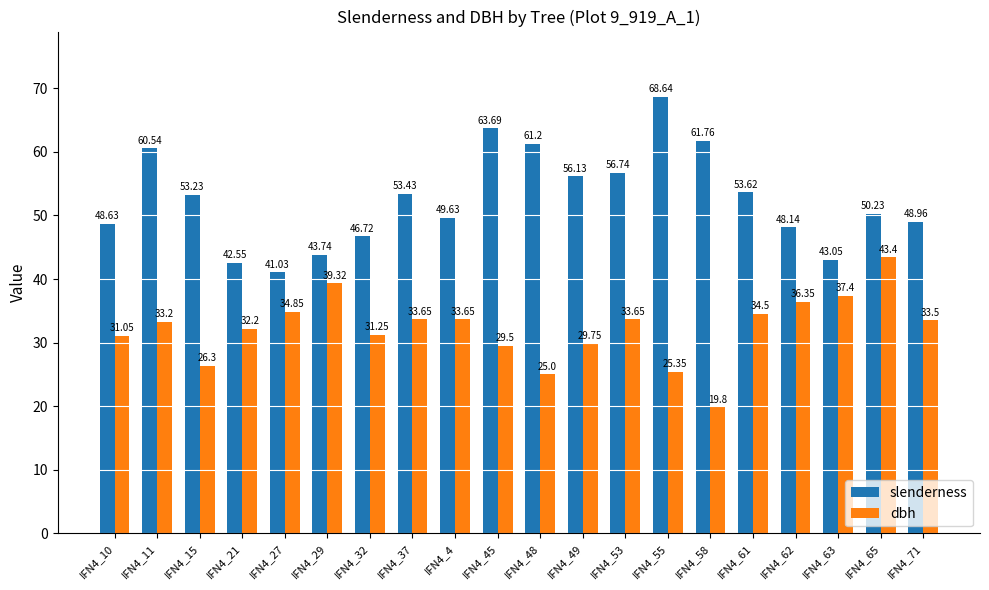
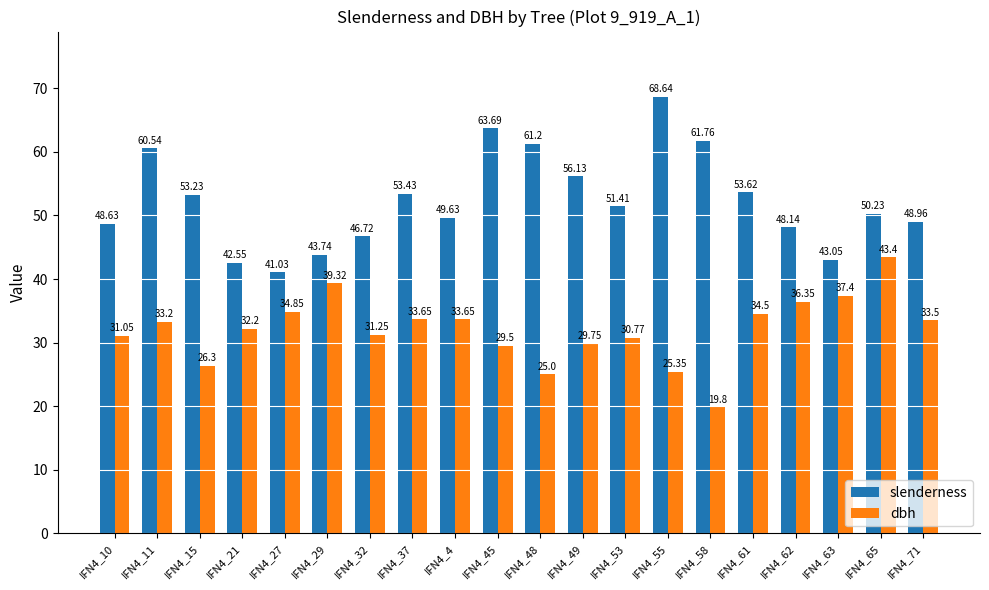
  {
    "slenderness": {
      "IFN4_10": 48.63,
      "IFN4_11": 60.54,
      "IFN4_15": 53.23,
      "IFN4_21": 42.55,
      "IFN4_27": 41.03,
      "IFN4_29": 43.74,
      "IFN4_32": 46.72,
      "IFN4_37": 53.43,
      "IFN4_4": 49.63,
      "IFN4_45": 63.69,
      "IFN4_48": 61.2,
      "IFN4_49": 56.13,
-     "IFN4_53": 56.74,
+     "IFN4_53": 51.41,
      "IFN4_55": 68.64,
      "IFN4_58": 61.76,
      "IFN4_61": 53.62,
      "IFN4_62": 48.14,
      "IFN4_63": 43.05,
      "IFN4_65": 50.23,
      "IFN4_71": 48.96
    },
    "dbh": {
      "IFN4_10": 31.05,
      "IFN4_11": 33.2,
      "IFN4_15": 26.3,
      "IFN4_21": 32.2,
      "IFN4_27": 34.85,
      "IFN4_29": 39.32,
      "IFN4_32": 31.25,
      "IFN4_37": 33.65,
      "IFN4_4": 33.65,
      "IFN4_45": 29.5,
      "IFN4_48": 25.0,
      "IFN4_49": 29.75,
-     "IFN4_53": 33.65,
+     "IFN4_53": 30.77,
      "IFN4_55": 25.35,
      "IFN4_58": 19.8,
      "IFN4_61": 34.5,
      "IFN4_62": 36.35,
      "IFN4_63": 37.4,
      "IFN4_65": 43.4,
      "IFN4_71": 33.5
    }
  }
